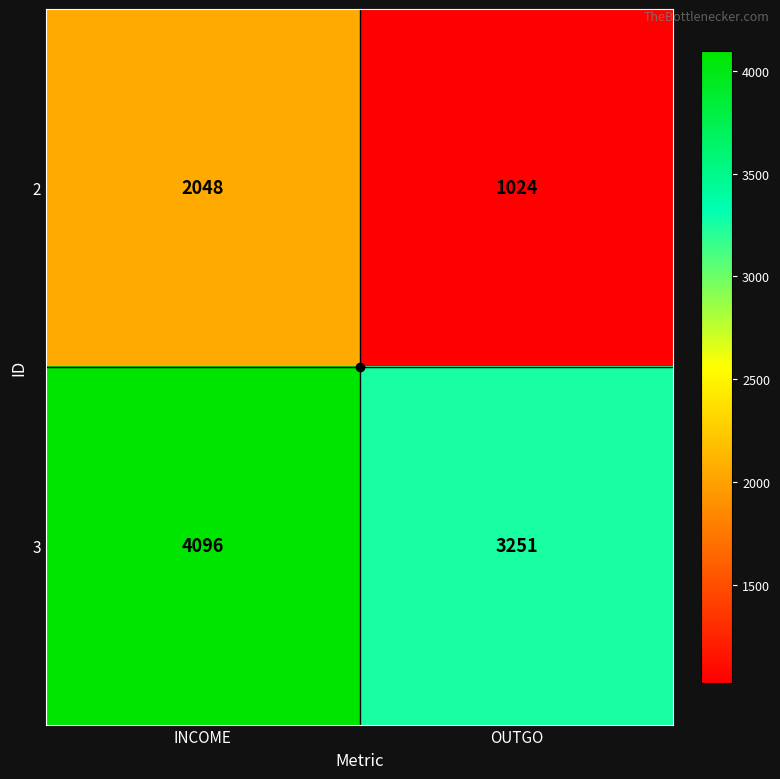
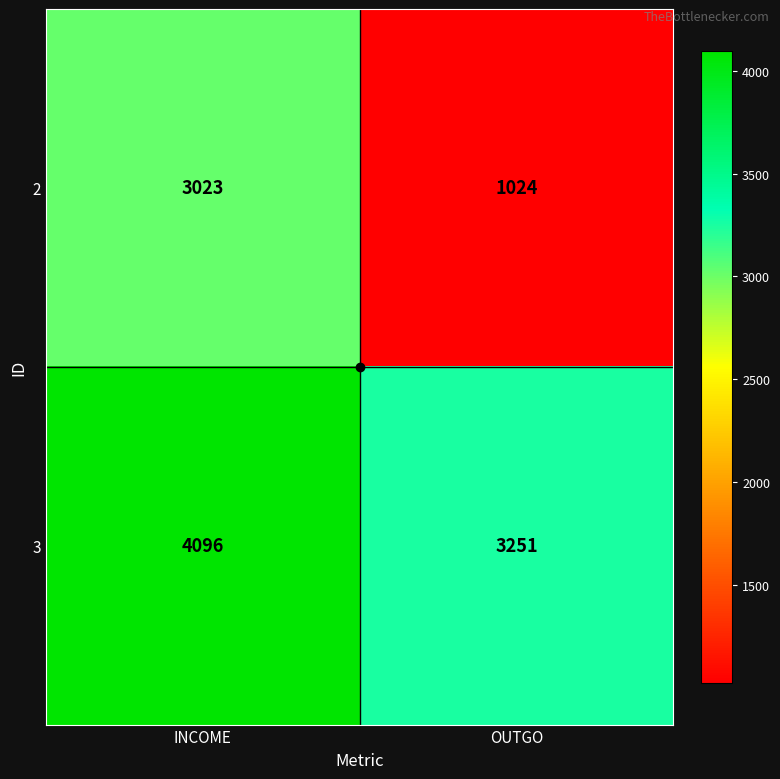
  {
    "2": {
-     "INCOME": 2048,
+     "INCOME": 3023,
      "OUTGO": 1024
    },
    "3": {
      "INCOME": 4096,
      "OUTGO": 3251
    }
  }
